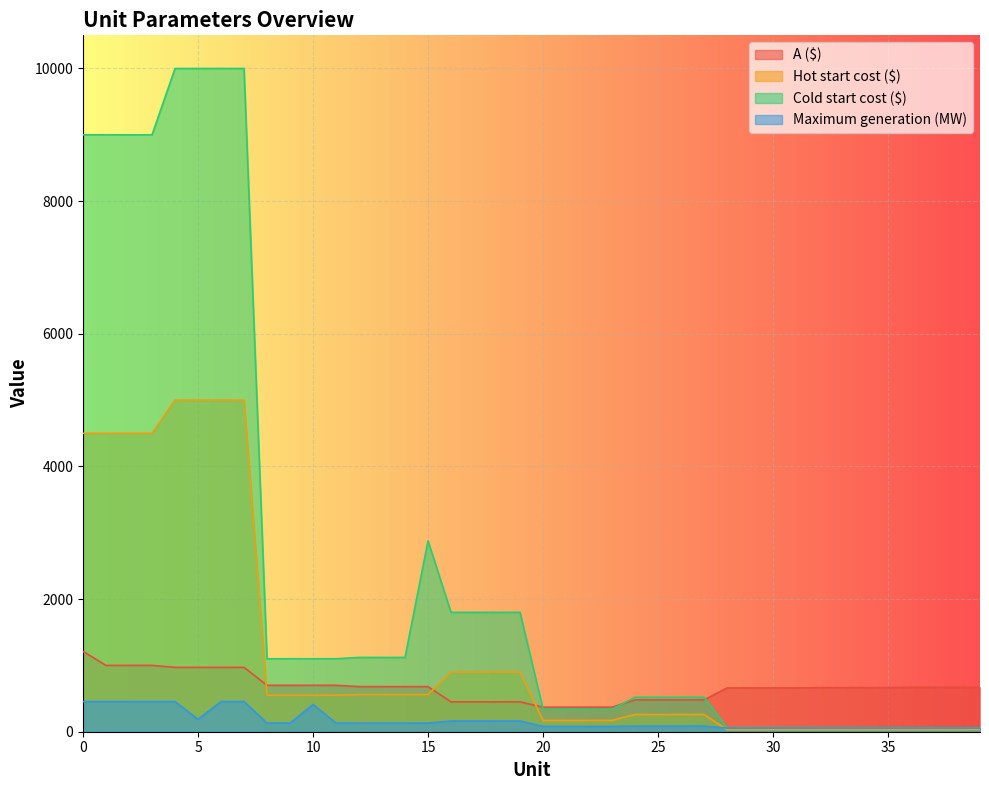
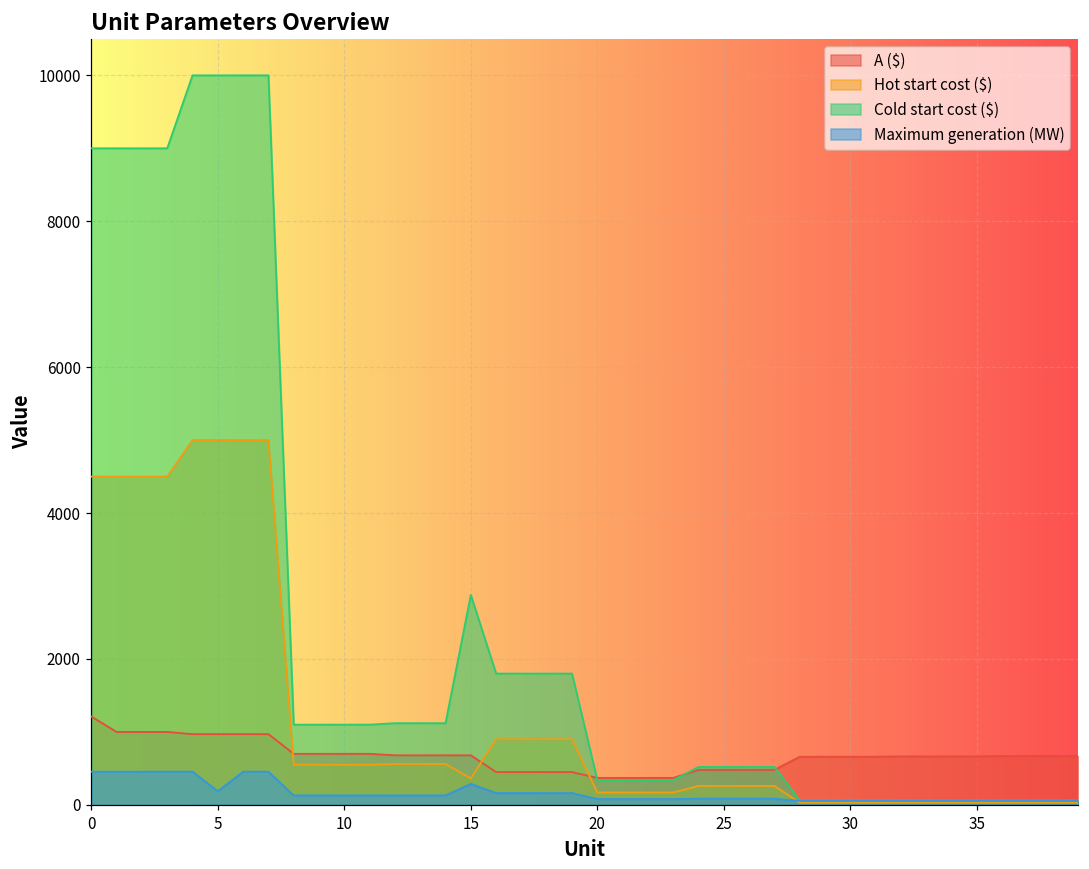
  {
    "A ($)": {
      "0": 1200,
      "5": 1000,
      "10": 700,
      "15": 700,
      "25": 500,
      "30": 700,
      "35": 700
    },
    "Hot start cost ($)": {
      "0": 4500,
      "5": 5000,
      "10": 600,
-     "15": 600,
+     "15": 400,
      "20": 200,
      "25": 300
    },
    "Cold start cost ($)": {
      "0": 9000,
      "5": 10000,
      "10": 1100,
      "15": 2900,
      "25": 500
    },
    "Maximum generation (MW)": {
      "0": 500,
      "5": 200,
-     "10": 400,
-     "15": 100,
+     "10": 100,
+     "15": 300,
      "20": 100,
      "25": 100
    }
  }
